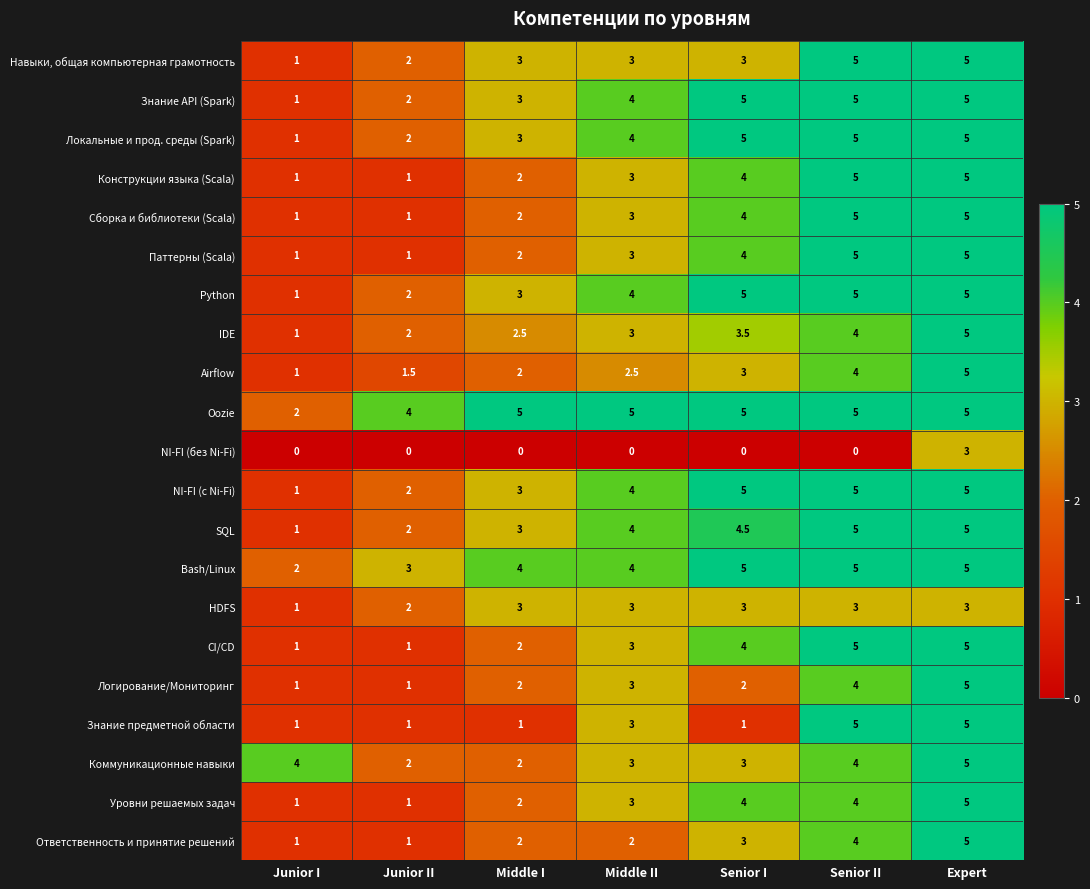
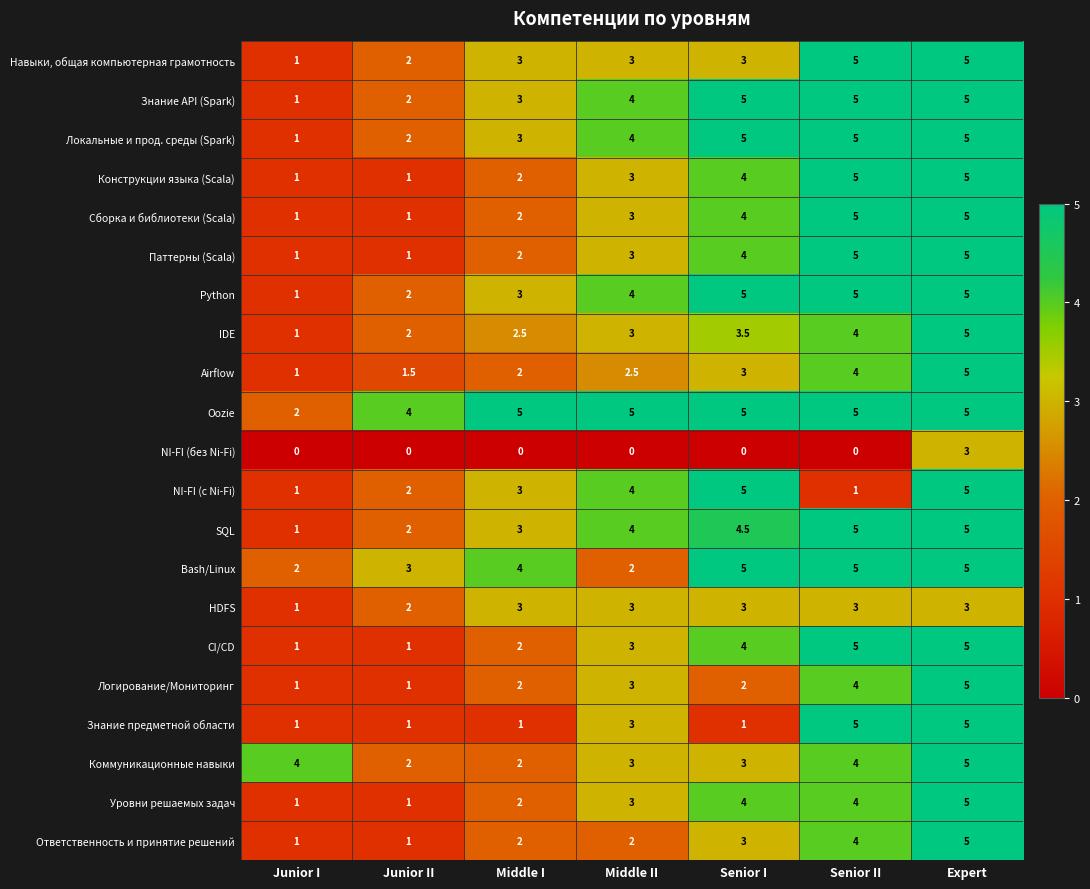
  {
    "Навыки, общая компьютерная грамотность": {
      "Junior I": 1,
      "Junior II": 2,
      "Middle I": 3,
      "Middle II": 3,
      "Senior I": 3,
      "Senior II": 5,
      "Expert": 5
    },
    "Знание API (Spark)": {
      "Junior I": 1,
      "Junior II": 2,
      "Middle I": 3,
      "Middle II": 4,
      "Senior I": 5,
      "Senior II": 5,
      "Expert": 5
    },
    "Локальные и прод. среды (Spark)": {
      "Junior I": 1,
      "Junior II": 2,
      "Middle I": 3,
      "Middle II": 4,
      "Senior I": 5,
      "Senior II": 5,
      "Expert": 5
    },
    "Конструкции языка (Scala)": {
      "Junior I": 1,
      "Junior II": 1,
      "Middle I": 2,
      "Middle II": 3,
      "Senior I": 4,
      "Senior II": 5,
      "Expert": 5
    },
    "Сборка и библиотеки (Scala)": {
      "Junior I": 1,
      "Junior II": 1,
      "Middle I": 2,
      "Middle II": 3,
      "Senior I": 4,
      "Senior II": 5,
      "Expert": 5
    },
    "Паттерны (Scala)": {
      "Junior I": 1,
      "Junior II": 1,
      "Middle I": 2,
      "Middle II": 3,
      "Senior I": 4,
      "Senior II": 5,
      "Expert": 5
    },
    "Python": {
      "Junior I": 1,
      "Junior II": 2,
      "Middle I": 3,
      "Middle II": 4,
      "Senior I": 5,
      "Senior II": 5,
      "Expert": 5
    },
    "IDE": {
      "Junior I": 1,
      "Junior II": 2,
      "Middle I": 2.5,
      "Middle II": 3,
      "Senior I": 3.5,
      "Senior II": 4,
      "Expert": 5
    },
    "Airflow": {
      "Junior I": 1,
      "Junior II": 1.5,
      "Middle I": 2,
      "Middle II": 2.5,
      "Senior I": 3,
      "Senior II": 4,
      "Expert": 5
    },
    "Oozie": {
      "Junior I": 2,
      "Junior II": 4,
      "Middle I": 5,
      "Middle II": 5,
      "Senior I": 5,
      "Senior II": 5,
      "Expert": 5
    },
    "NI-FI (без Ni-Fi)": {
      "Junior I": 0,
      "Junior II": 0,
      "Middle I": 0,
      "Middle II": 0,
      "Senior I": 0,
      "Senior II": 0,
      "Expert": 3
    },
    "NI-FI (с Ni-Fi)": {
      "Junior I": 1,
      "Junior II": 2,
      "Middle I": 3,
      "Middle II": 4,
      "Senior I": 5,
-     "Senior II": 5,
+     "Senior II": 1,
      "Expert": 5
    },
    "SQL": {
      "Junior I": 1,
      "Junior II": 2,
      "Middle I": 3,
      "Middle II": 4,
      "Senior I": 4.5,
      "Senior II": 5,
      "Expert": 5
    },
    "Bash/Linux": {
      "Junior I": 2,
      "Junior II": 3,
      "Middle I": 4,
-     "Middle II": 4,
+     "Middle II": 2,
      "Senior I": 5,
      "Senior II": 5,
      "Expert": 5
    },
    "HDFS": {
      "Junior I": 1,
      "Junior II": 2,
      "Middle I": 3,
      "Middle II": 3,
      "Senior I": 3,
      "Senior II": 3,
      "Expert": 3
    },
    "CI/CD": {
      "Junior I": 1,
      "Junior II": 1,
      "Middle I": 2,
      "Middle II": 3,
      "Senior I": 4,
      "Senior II": 5,
      "Expert": 5
    },
    "Логирование/Мониторинг": {
      "Junior I": 1,
      "Junior II": 1,
      "Middle I": 2,
      "Middle II": 3,
      "Senior I": 2,
      "Senior II": 4,
      "Expert": 5
    },
    "Знание предметной области": {
      "Junior I": 1,
      "Junior II": 1,
      "Middle I": 1,
      "Middle II": 3,
      "Senior I": 1,
      "Senior II": 5,
      "Expert": 5
    },
    "Коммуникационные навыки": {
      "Junior I": 4,
      "Junior II": 2,
      "Middle I": 2,
      "Middle II": 3,
      "Senior I": 3,
      "Senior II": 4,
      "Expert": 5
    },
    "Уровни решаемых задач": {
      "Junior I": 1,
      "Junior II": 1,
      "Middle I": 2,
      "Middle II": 3,
      "Senior I": 4,
      "Senior II": 4,
      "Expert": 5
    },
    "Ответственность и принятие решений": {
      "Junior I": 1,
      "Junior II": 1,
      "Middle I": 2,
      "Middle II": 2,
      "Senior I": 3,
      "Senior II": 4,
      "Expert": 5
    }
  }
